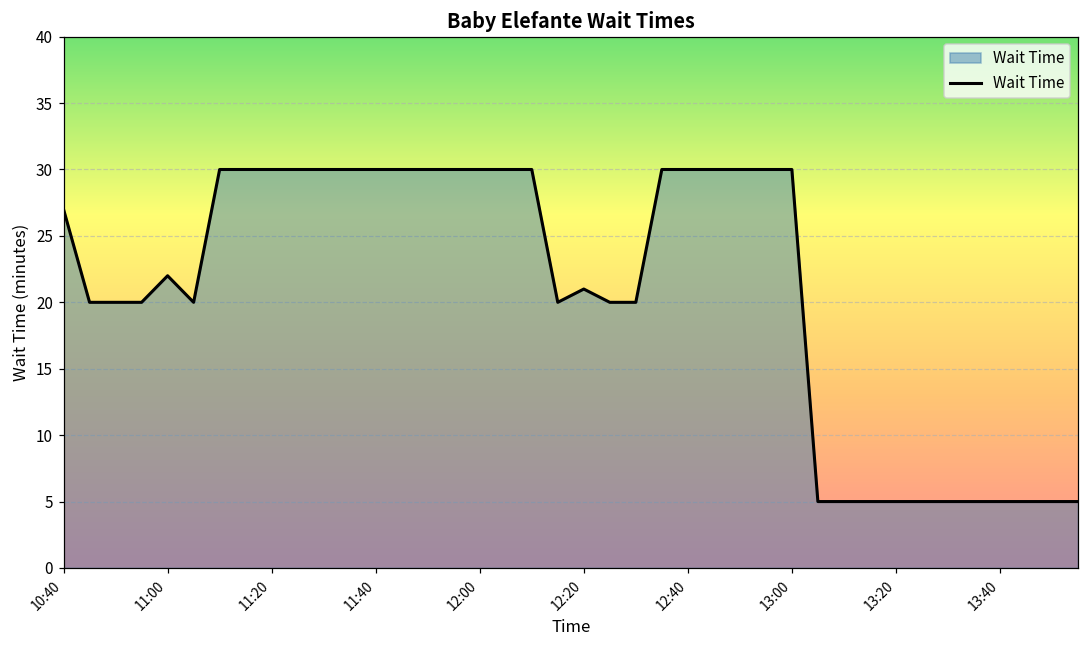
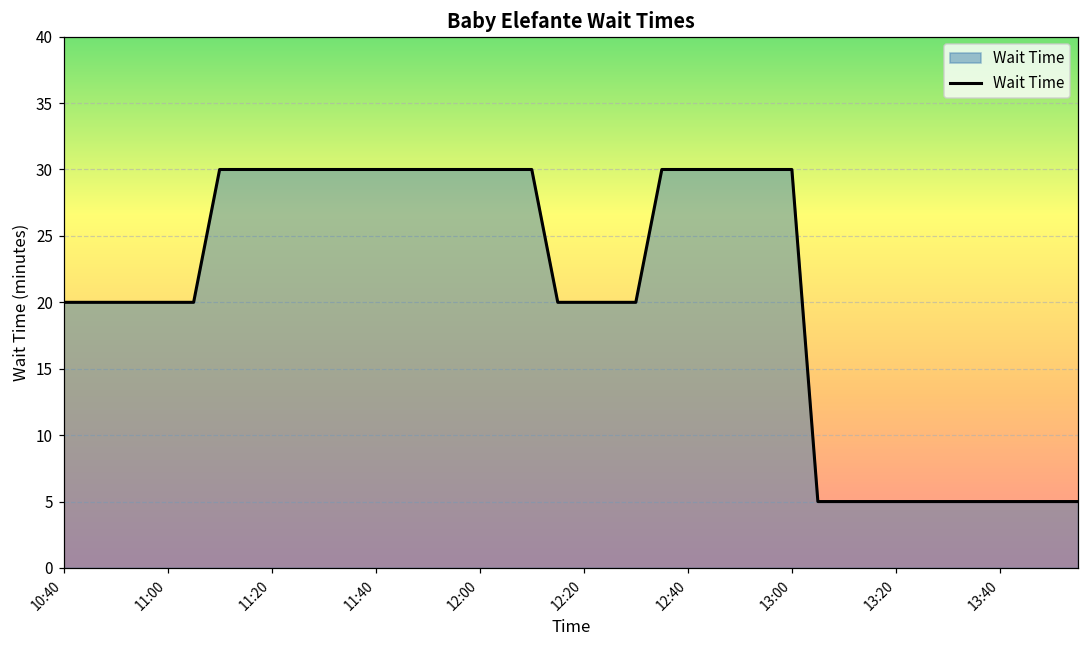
  {
-   "10:40": 27,
-   "11:00": 22,
+   "10:40": 20,
+   "11:00": 20,
    "11:20": 30,
    "11:40": 30,
    "12:00": 30,
-   "12:20": 21,
+   "12:20": 20,
    "12:40": 30,
    "13:00": 30,
    "13:20": 5,
    "13:40": 5
  }
